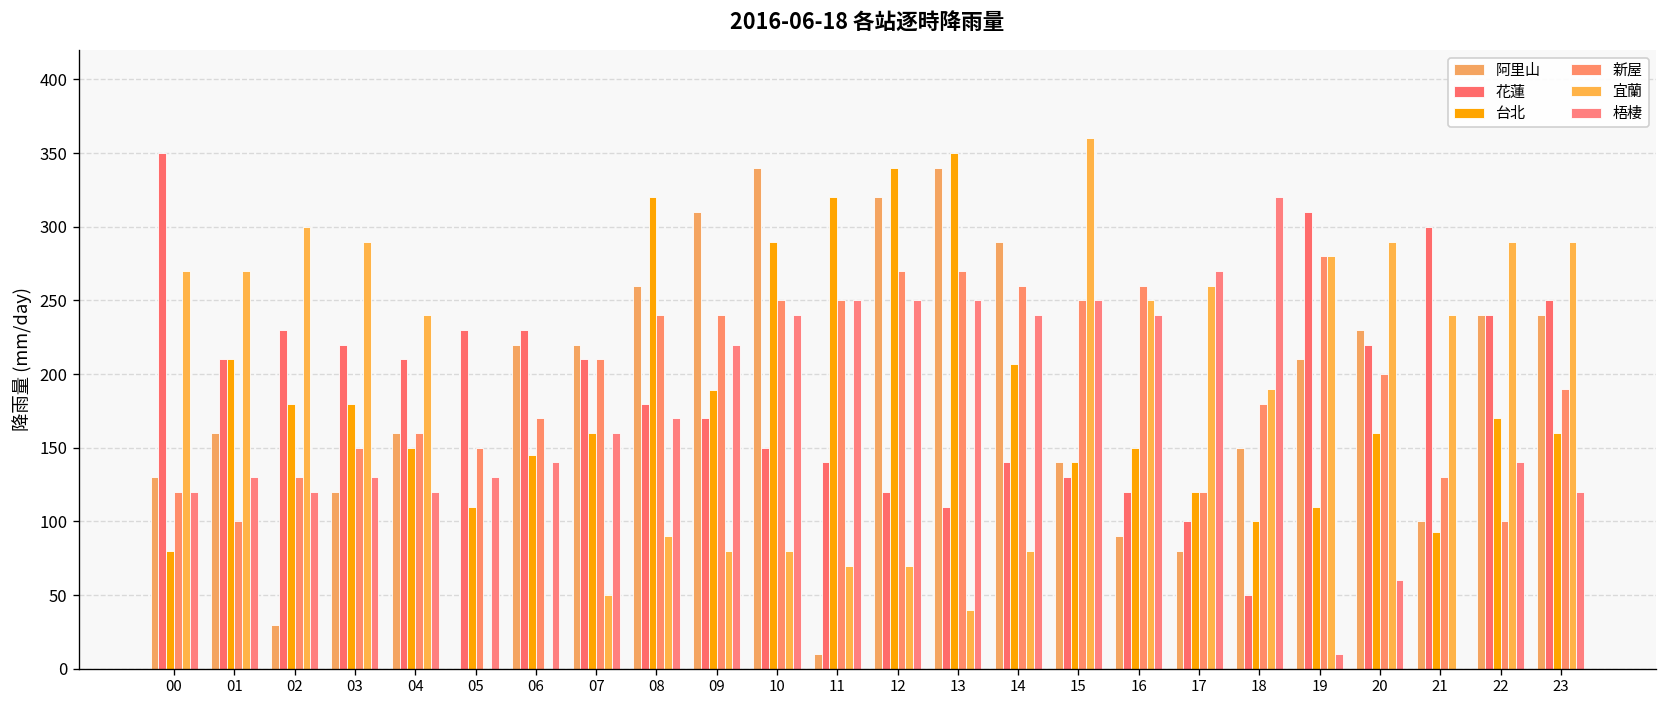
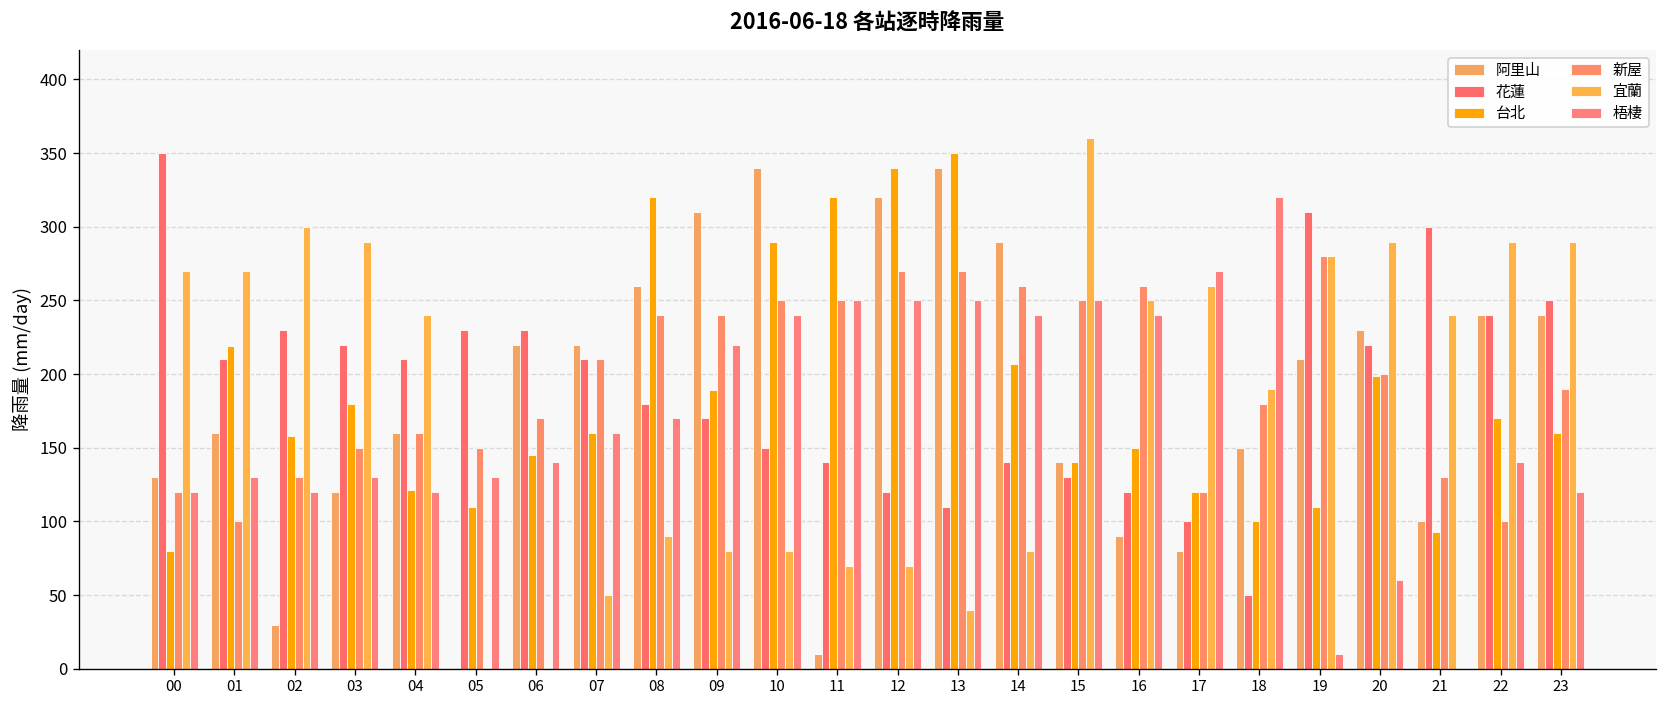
  {
    "台北": {
      "00": 80,
-     "01": 210,
-     "02": 180,
+     "01": 219,
+     "02": 158,
      "03": 180,
-     "04": 150,
+     "04": 121,
      "05": 110,
      "06": 145,
      "07": 160,
      "08": 320,
      "09": 189,
      "10": 290,
      "11": 320,
      "12": 340,
      "13": 350,
      "14": 207,
      "15": 140,
      "16": 150,
      "17": 120,
      "18": 100,
      "19": 110,
-     "20": 160,
+     "20": 199,
      "21": 93,
      "22": 170,
      "23": 160
    }
  }
